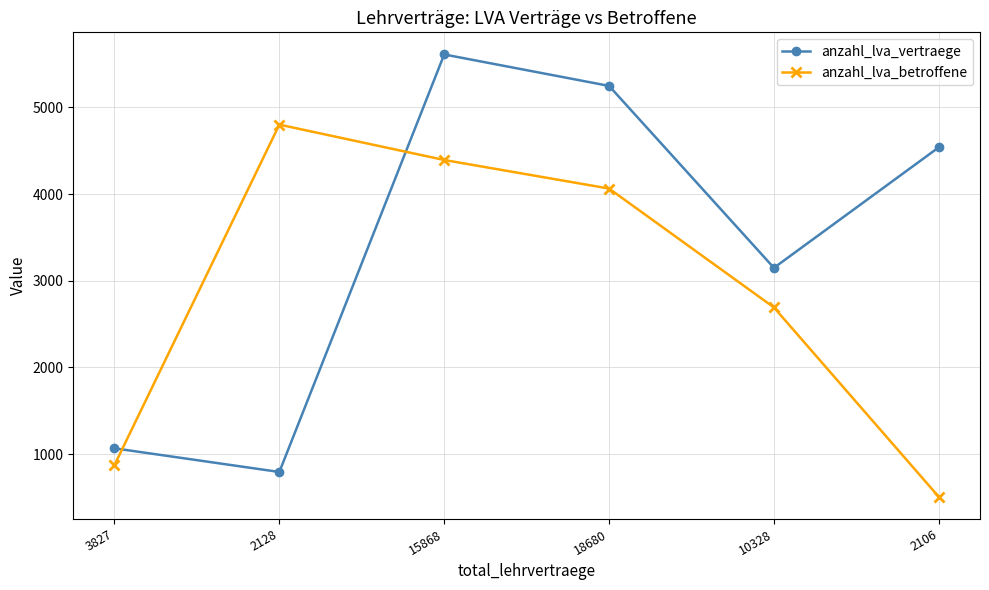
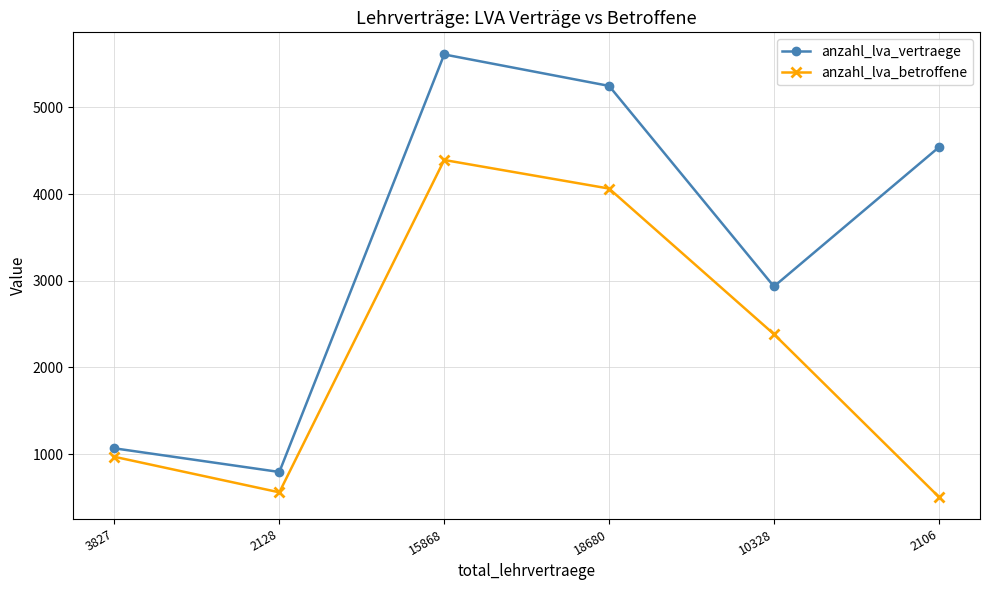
  {
    "anzahl_lva_vertraege": {
      "3827": 1100,
      "2128": 800,
      "15868": 5600,
      "18680": 5200,
-     "10328": 3100,
+     "10328": 2900,
      "2106": 4500
    },
    "anzahl_lva_betroffene": {
-     "3827": 900,
-     "2128": 4800,
+     "3827": 1000,
+     "2128": 600,
      "15868": 4400,
      "18680": 4100,
-     "10328": 2700,
+     "10328": 2400,
      "2106": 500
    }
  }
